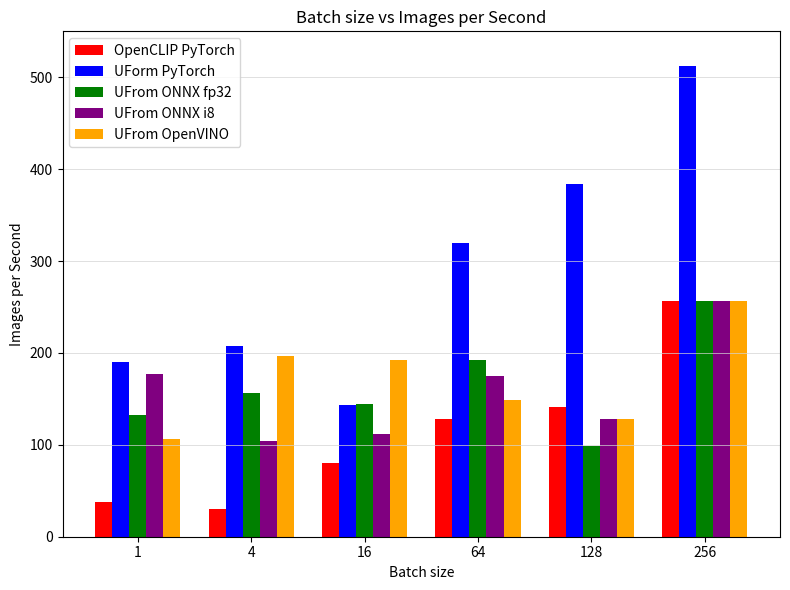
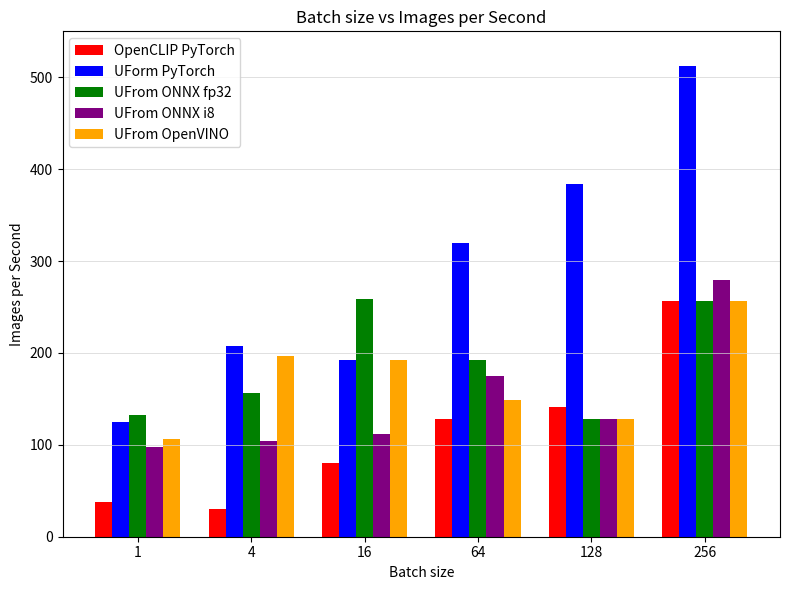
  {
    "OpenCLIP PyTorch": {
      "1": 40,
      "4": 30,
      "16": 80,
      "64": 130,
      "128": 140,
      "256": 260
    },
    "UForm PyTorch": {
-     "1": 190,
+     "1": 130,
      "4": 210,
-     "16": 140,
+     "16": 190,
      "64": 320,
      "128": 380,
      "256": 510
    },
    "UFrom ONNX fp32": {
      "1": 130,
      "4": 160,
-     "16": 140,
+     "16": 260,
      "64": 190,
-     "128": 100,
+     "128": 130,
      "256": 260
    },
    "UFrom ONNX i8": {
-     "1": 180,
+     "1": 100,
      "4": 100,
      "16": 110,
      "64": 180,
      "128": 130,
-     "256": 260
+     "256": 280
    },
    "UFrom OpenVINO": {
      "1": 110,
      "4": 200,
      "16": 190,
      "64": 150,
      "128": 130,
      "256": 260
    }
  }
